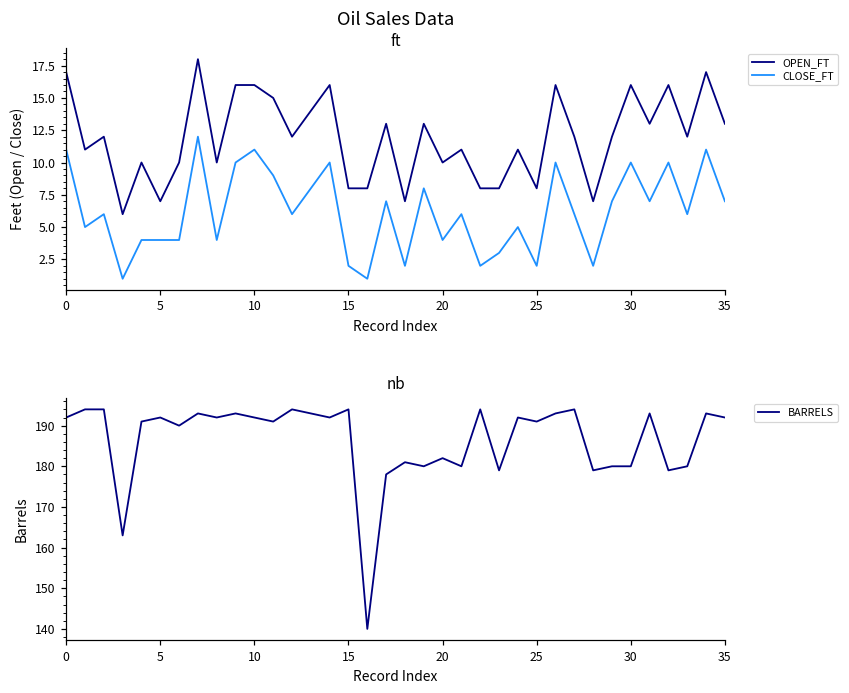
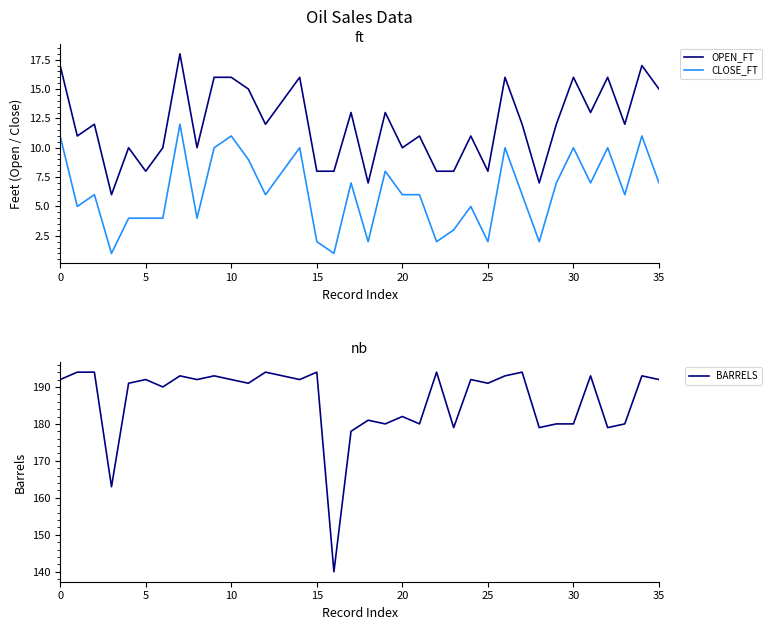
  {
    "Oil Sales Data": {
      "OPEN_FT": {
        "0": 17,
-       "5": 7,
+       "5": 8,
        "10": 16,
        "15": 8,
        "20": 10,
        "25": 8,
        "30": 16,
-       "35": 13
+       "35": 15
      },
      "CLOSE_FT": {
        "0": 11,
        "5": 4,
        "10": 11,
        "15": 2,
-       "20": 4,
+       "20": 6,
        "25": 2,
        "30": 10,
        "35": 7
      }
    }
  }
